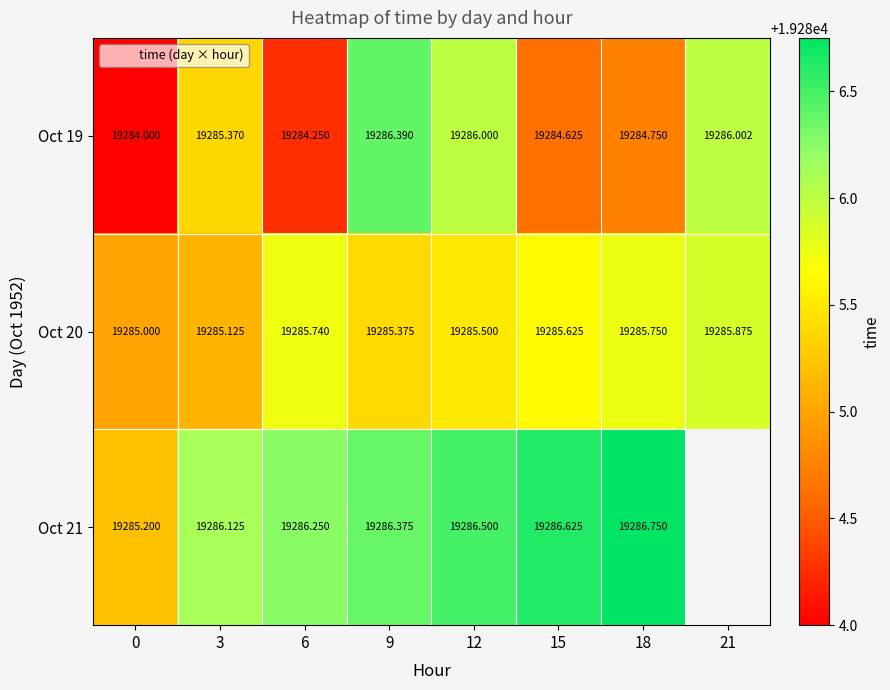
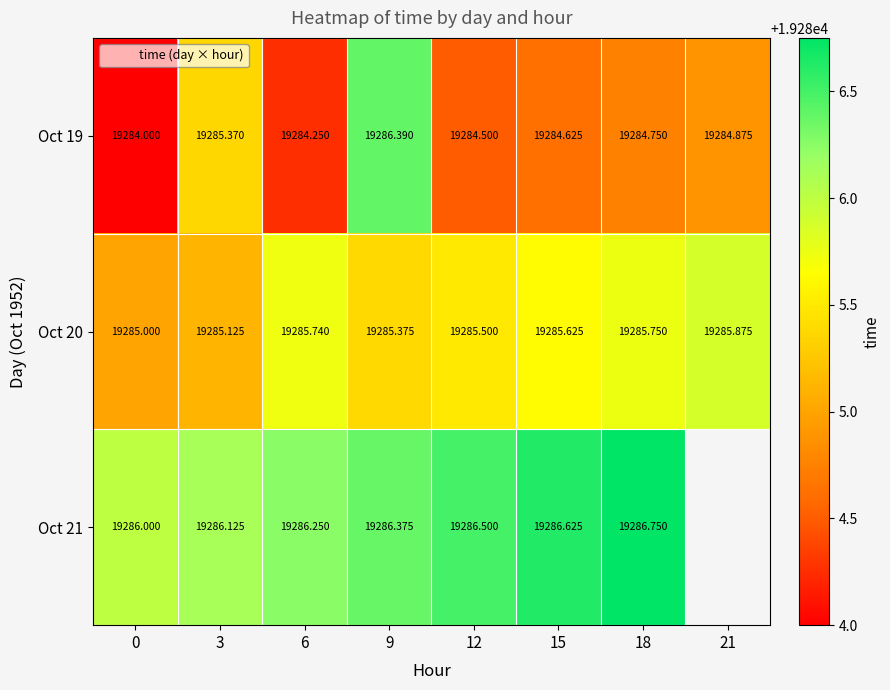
  {
    "Oct 19": {
      "0": 19284.000,
      "3": 19285.370,
      "6": 19284.250,
      "9": 19286.390,
-     "12": 19286.000,
+     "12": 19284.500,
      "15": 19284.625,
      "18": 19284.750,
-     "21": 19286.002
+     "21": 19284.875
    },
    "Oct 20": {
      "0": 19285.000,
      "3": 19285.125,
      "6": 19285.740,
      "9": 19285.375,
      "12": 19285.500,
      "15": 19285.625,
      "18": 19285.750,
      "21": 19285.875
    },
    "Oct 21": {
-     "0": 19285.200,
+     "0": 19286.000,
      "3": 19286.125,
      "6": 19286.250,
      "9": 19286.375,
      "12": 19286.500,
      "15": 19286.625,
      "18": 19286.750
    }
  }
